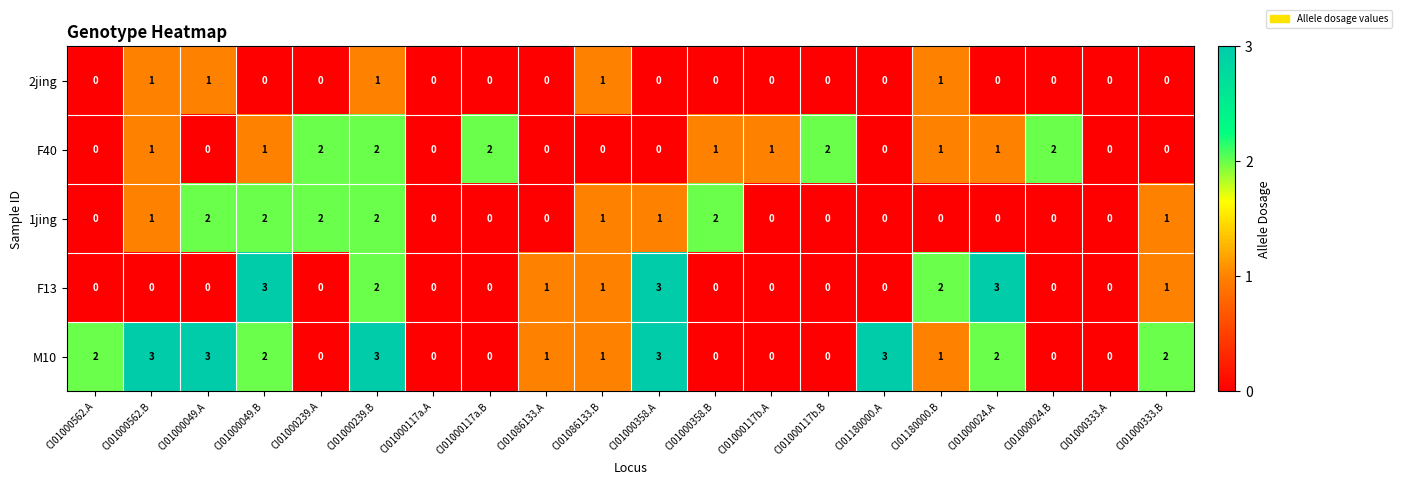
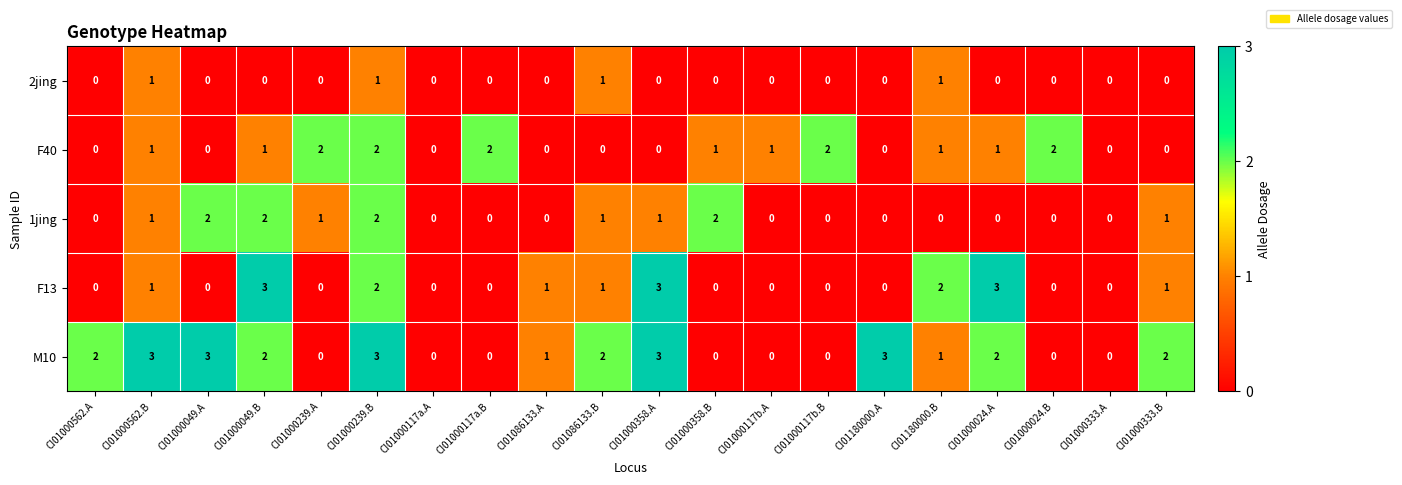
  {
    "2jing": {
      "CI01000562.A": 0,
      "CI01000562.B": 1,
-     "CI01000049.A": 1,
+     "CI01000049.A": 0,
      "CI01000049.B": 0,
      "CI01000239.A": 0,
      "CI01000239.B": 1,
      "CI01000117a.A": 0,
      "CI01000117a.B": 0,
      "CI01086133.A": 0,
      "CI01086133.B": 1,
      "CI01000358.A": 0,
      "CI01000358.B": 0,
      "CI01000117b.A": 0,
      "CI01000117b.B": 0,
      "CI01180000.A": 0,
      "CI01180000.B": 1,
      "CI01000024.A": 0,
      "CI01000024.B": 0,
      "CI01000333.A": 0,
      "CI01000333.B": 0
    },
    "F40": {
      "CI01000562.A": 0,
      "CI01000562.B": 1,
      "CI01000049.A": 0,
      "CI01000049.B": 1,
      "CI01000239.A": 2,
      "CI01000239.B": 2,
      "CI01000117a.A": 0,
      "CI01000117a.B": 2,
      "CI01086133.A": 0,
      "CI01086133.B": 0,
      "CI01000358.A": 0,
      "CI01000358.B": 1,
      "CI01000117b.A": 1,
      "CI01000117b.B": 2,
      "CI01180000.A": 0,
      "CI01180000.B": 1,
      "CI01000024.A": 1,
      "CI01000024.B": 2,
      "CI01000333.A": 0,
      "CI01000333.B": 0
    },
    "1jing": {
      "CI01000562.A": 0,
      "CI01000562.B": 1,
      "CI01000049.A": 2,
      "CI01000049.B": 2,
-     "CI01000239.A": 2,
+     "CI01000239.A": 1,
      "CI01000239.B": 2,
      "CI01000117a.A": 0,
      "CI01000117a.B": 0,
      "CI01086133.A": 0,
      "CI01086133.B": 1,
      "CI01000358.A": 1,
      "CI01000358.B": 2,
      "CI01000117b.A": 0,
      "CI01000117b.B": 0,
      "CI01180000.A": 0,
      "CI01180000.B": 0,
      "CI01000024.A": 0,
      "CI01000024.B": 0,
      "CI01000333.A": 0,
      "CI01000333.B": 1
    },
    "F13": {
      "CI01000562.A": 0,
-     "CI01000562.B": 0,
+     "CI01000562.B": 1,
      "CI01000049.A": 0,
      "CI01000049.B": 3,
      "CI01000239.A": 0,
      "CI01000239.B": 2,
      "CI01000117a.A": 0,
      "CI01000117a.B": 0,
      "CI01086133.A": 1,
      "CI01086133.B": 1,
      "CI01000358.A": 3,
      "CI01000358.B": 0,
      "CI01000117b.A": 0,
      "CI01000117b.B": 0,
      "CI01180000.A": 0,
      "CI01180000.B": 2,
      "CI01000024.A": 3,
      "CI01000024.B": 0,
      "CI01000333.A": 0,
      "CI01000333.B": 1
    },
    "M10": {
      "CI01000562.A": 2,
      "CI01000562.B": 3,
      "CI01000049.A": 3,
      "CI01000049.B": 2,
      "CI01000239.A": 0,
      "CI01000239.B": 3,
      "CI01000117a.A": 0,
      "CI01000117a.B": 0,
      "CI01086133.A": 1,
-     "CI01086133.B": 1,
+     "CI01086133.B": 2,
      "CI01000358.A": 3,
      "CI01000358.B": 0,
      "CI01000117b.A": 0,
      "CI01000117b.B": 0,
      "CI01180000.A": 3,
      "CI01180000.B": 1,
      "CI01000024.A": 2,
      "CI01000024.B": 0,
      "CI01000333.A": 0,
      "CI01000333.B": 2
    }
  }
